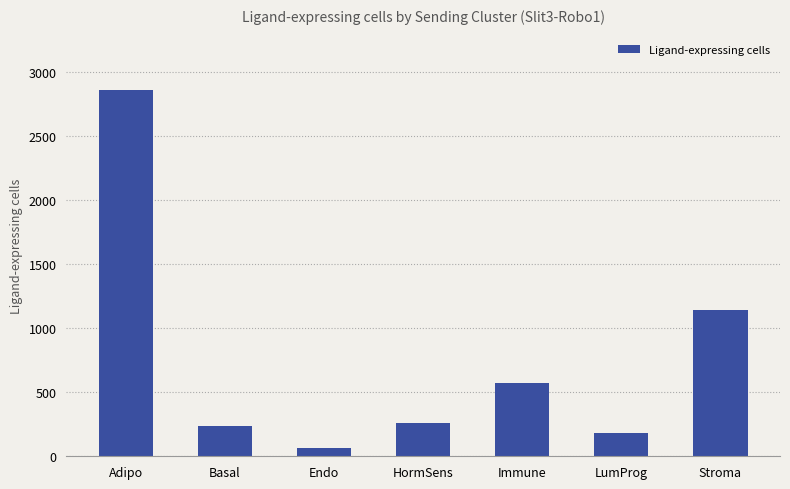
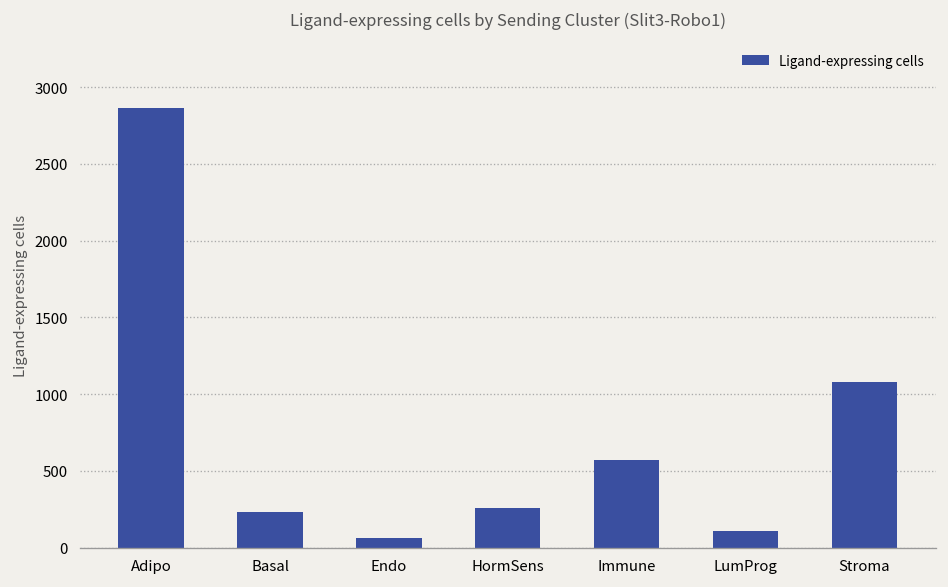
  {
    "Adipo": 2870,
    "Basal": 230,
    "Endo": 70,
    "HormSens": 260,
    "Immune": 570,
-   "LumProg": 180,
-   "Stroma": 1140
+   "LumProg": 110,
+   "Stroma": 1080
  }
